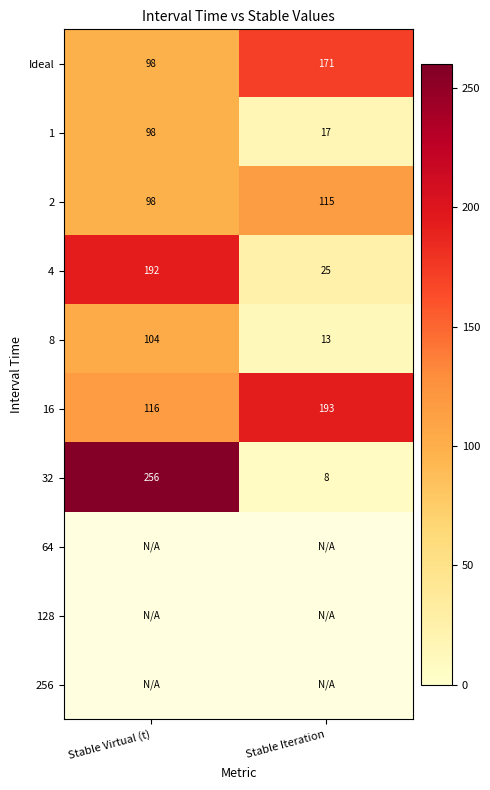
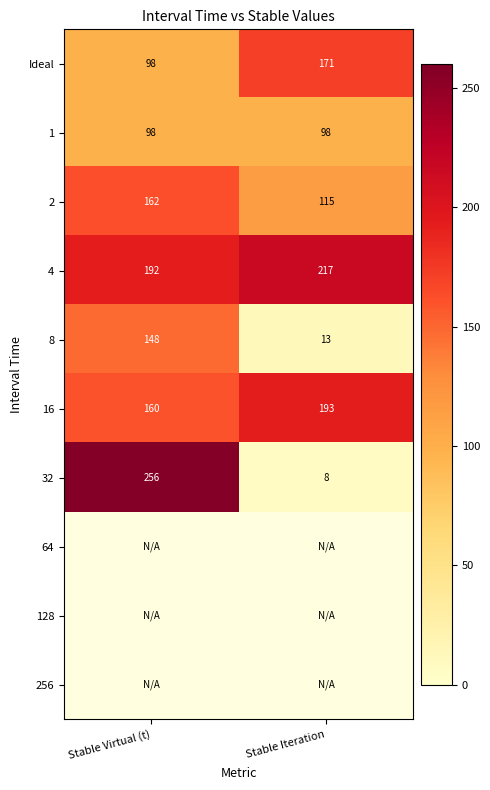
  {
    "Ideal": {
      "Stable Virtual (t)": 98,
      "Stable Iteration": 171
    },
    "1": {
      "Stable Virtual (t)": 98,
-     "Stable Iteration": 17
+     "Stable Iteration": 98
    },
    "2": {
-     "Stable Virtual (t)": 98,
+     "Stable Virtual (t)": 162,
      "Stable Iteration": 115
    },
    "4": {
      "Stable Virtual (t)": 192,
-     "Stable Iteration": 25
+     "Stable Iteration": 217
    },
    "8": {
-     "Stable Virtual (t)": 104,
+     "Stable Virtual (t)": 148,
      "Stable Iteration": 13
    },
    "16": {
-     "Stable Virtual (t)": 116,
+     "Stable Virtual (t)": 160,
      "Stable Iteration": 193
    },
    "32": {
      "Stable Virtual (t)": 256,
      "Stable Iteration": 8
    }
  }
